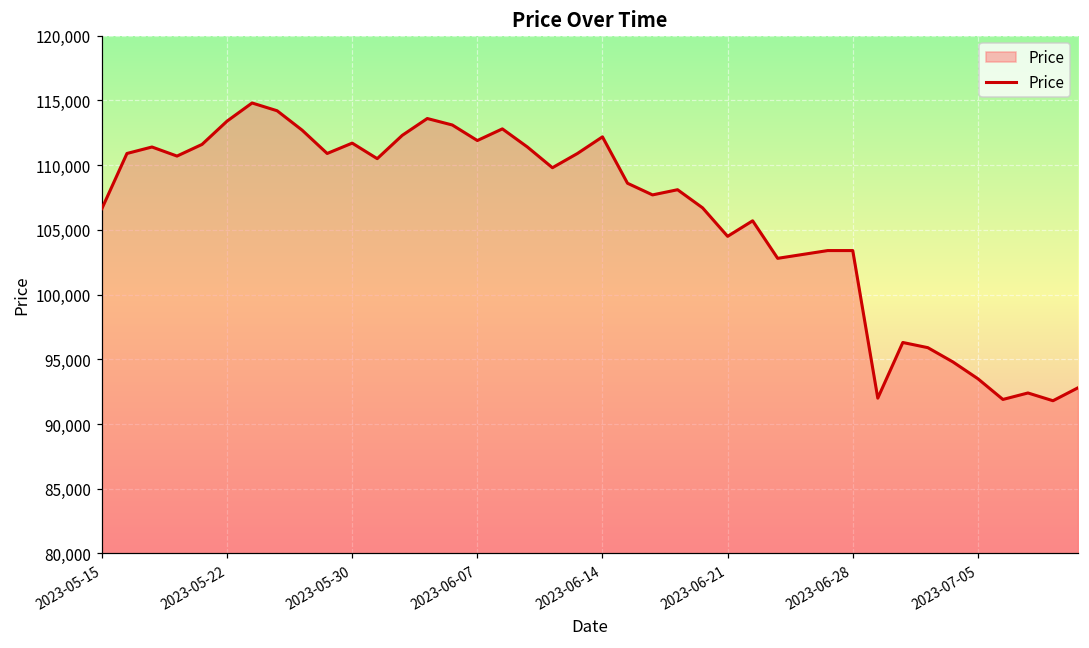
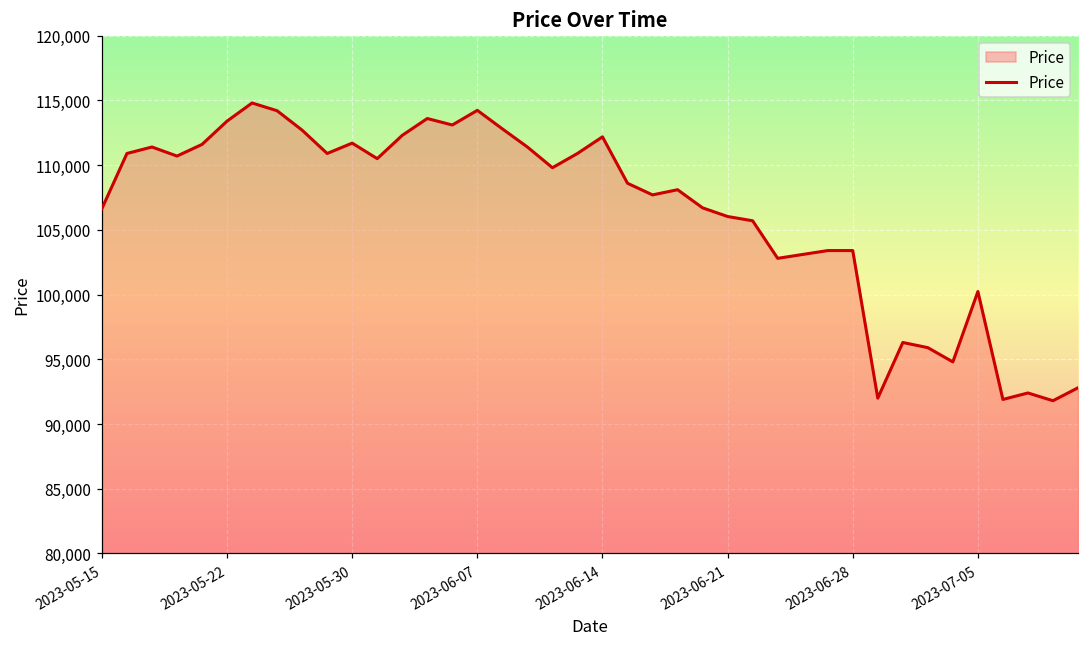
  {
    "2023-05-15": "106,600",
    "2023-05-22": "113,400",
    "2023-05-30": "111,700",
-   "2023-06-07": "111,900",
+   "2023-06-07": "114,200",
    "2023-06-14": "112,200",
-   "2023-06-21": "104,500",
+   "2023-06-21": "106,000",
    "2023-06-28": "103,400",
-   "2023-07-05": "93,500"
+   "2023-07-05": "100,200"
  }
